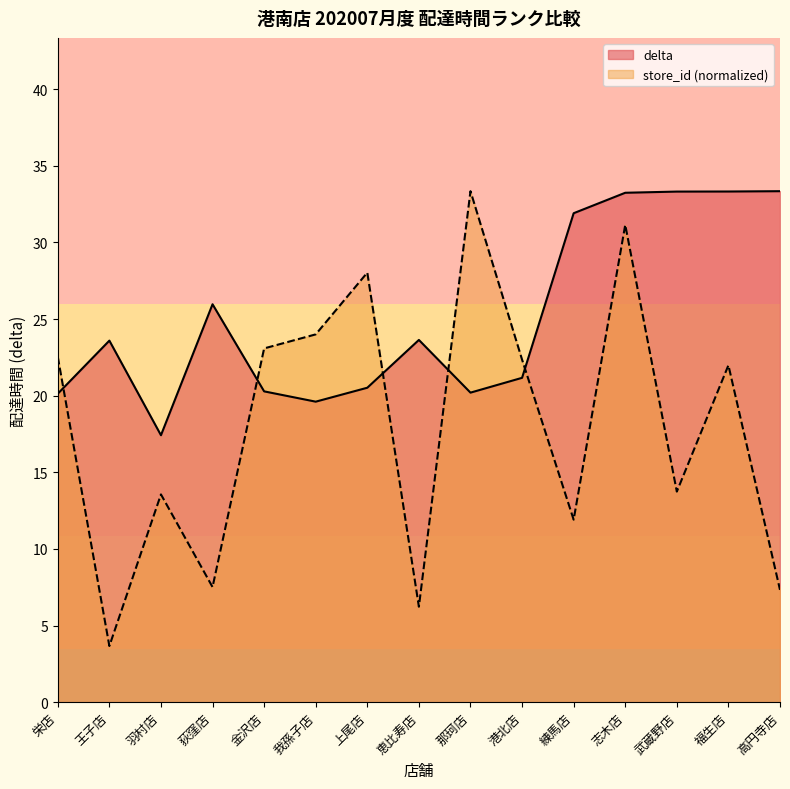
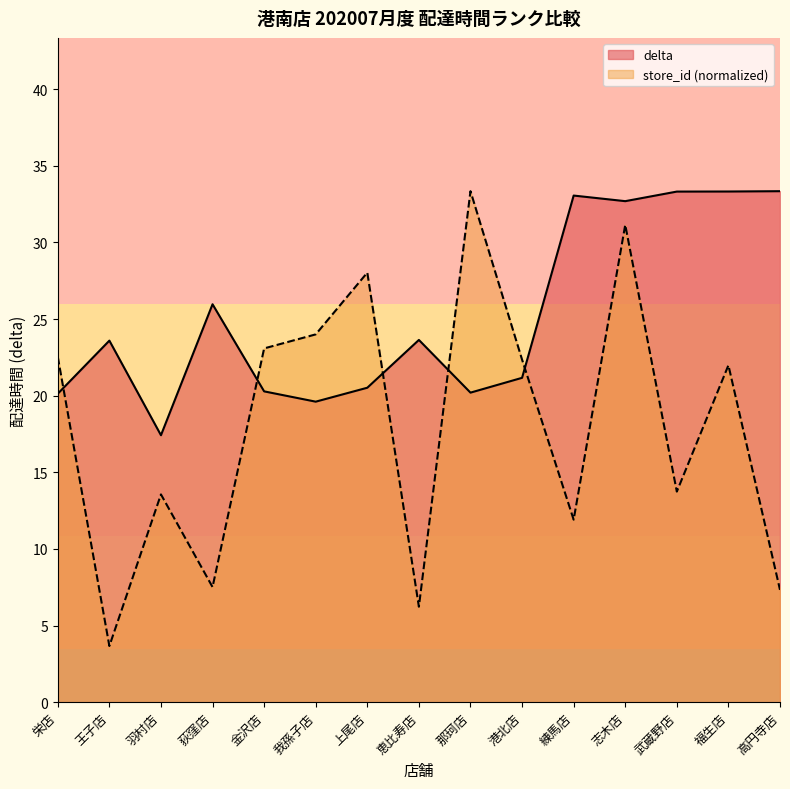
  {
    "delta": {
      "栄店": 20.1,
      "王子店": 23.6,
      "羽村店": 17.4,
      "荻窪店": 26.0,
      "金沢店": 20.3,
      "我孫子店": 19.6,
      "上尾店": 20.5,
      "恵比寿店": 23.6,
      "那珂店": 20.2,
      "港北店": 21.2,
-     "練馬店": 31.9,
-     "志木店": 33.2,
+     "練馬店": 33.1,
+     "志木店": 32.7,
      "武蔵野店": 33.3,
      "福生店": 33.3,
      "高円寺店": 33.3
    },
    "store_id (normalized)": {
      "栄店": 22.5,
      "王子店": 3.7,
      "羽村店": 13.6,
      "荻窪店": 7.5,
      "金沢店": 23.1,
      "我孫子店": 24.0,
      "上尾店": 28.0,
      "恵比寿店": 6.2,
      "那珂店": 33.3,
      "港北店": 22.4,
      "練馬店": 11.9,
      "志木店": 31.1,
      "武蔵野店": 13.7,
      "福生店": 22.0,
      "高円寺店": 7.3
    }
  }
